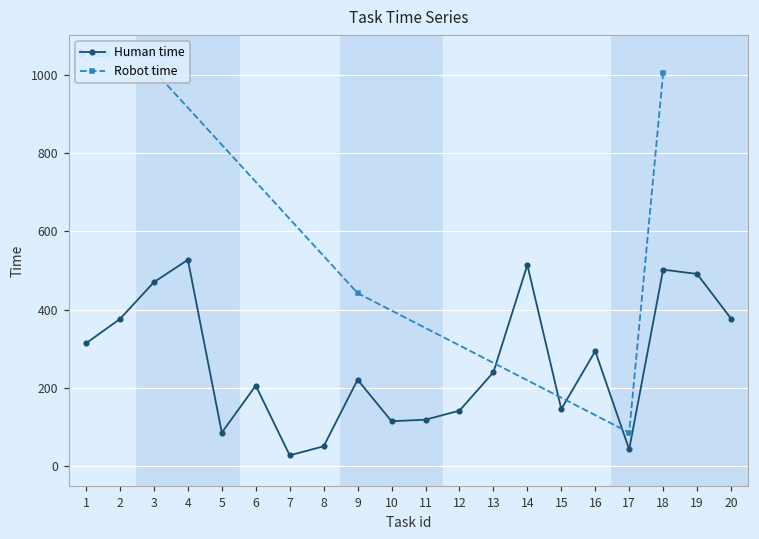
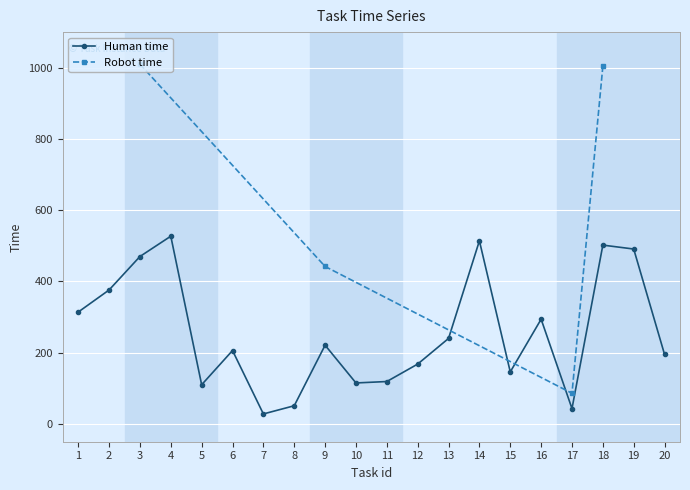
  {
    "Human time": {
      "1": 310,
      "2": 380,
      "3": 470,
      "4": 530,
-     "5": 90,
+     "5": 110,
      "6": 210,
      "7": 30,
      "8": 50,
      "9": 220,
      "10": 120,
      "11": 120,
-     "12": 140,
+     "12": 170,
      "13": 240,
      "14": 510,
      "15": 150,
      "16": 290,
      "17": 40,
      "18": 500,
      "19": 490,
-     "20": 380
+     "20": 200
    },
    "Robot time": {
      "9": 440,
      "17": 90,
      "18": 1000
    }
  }
